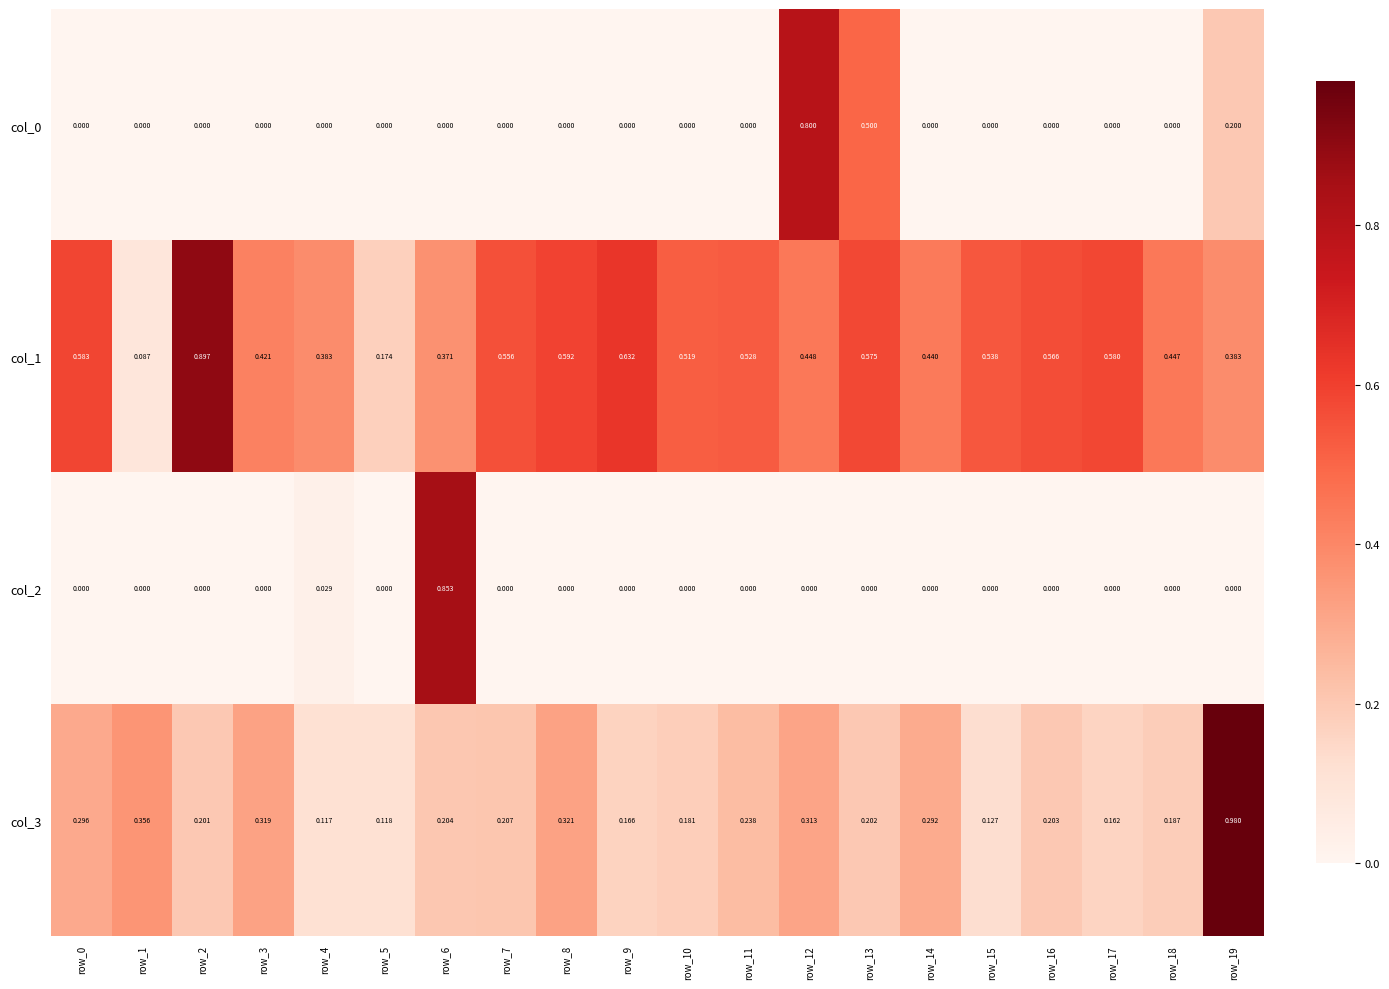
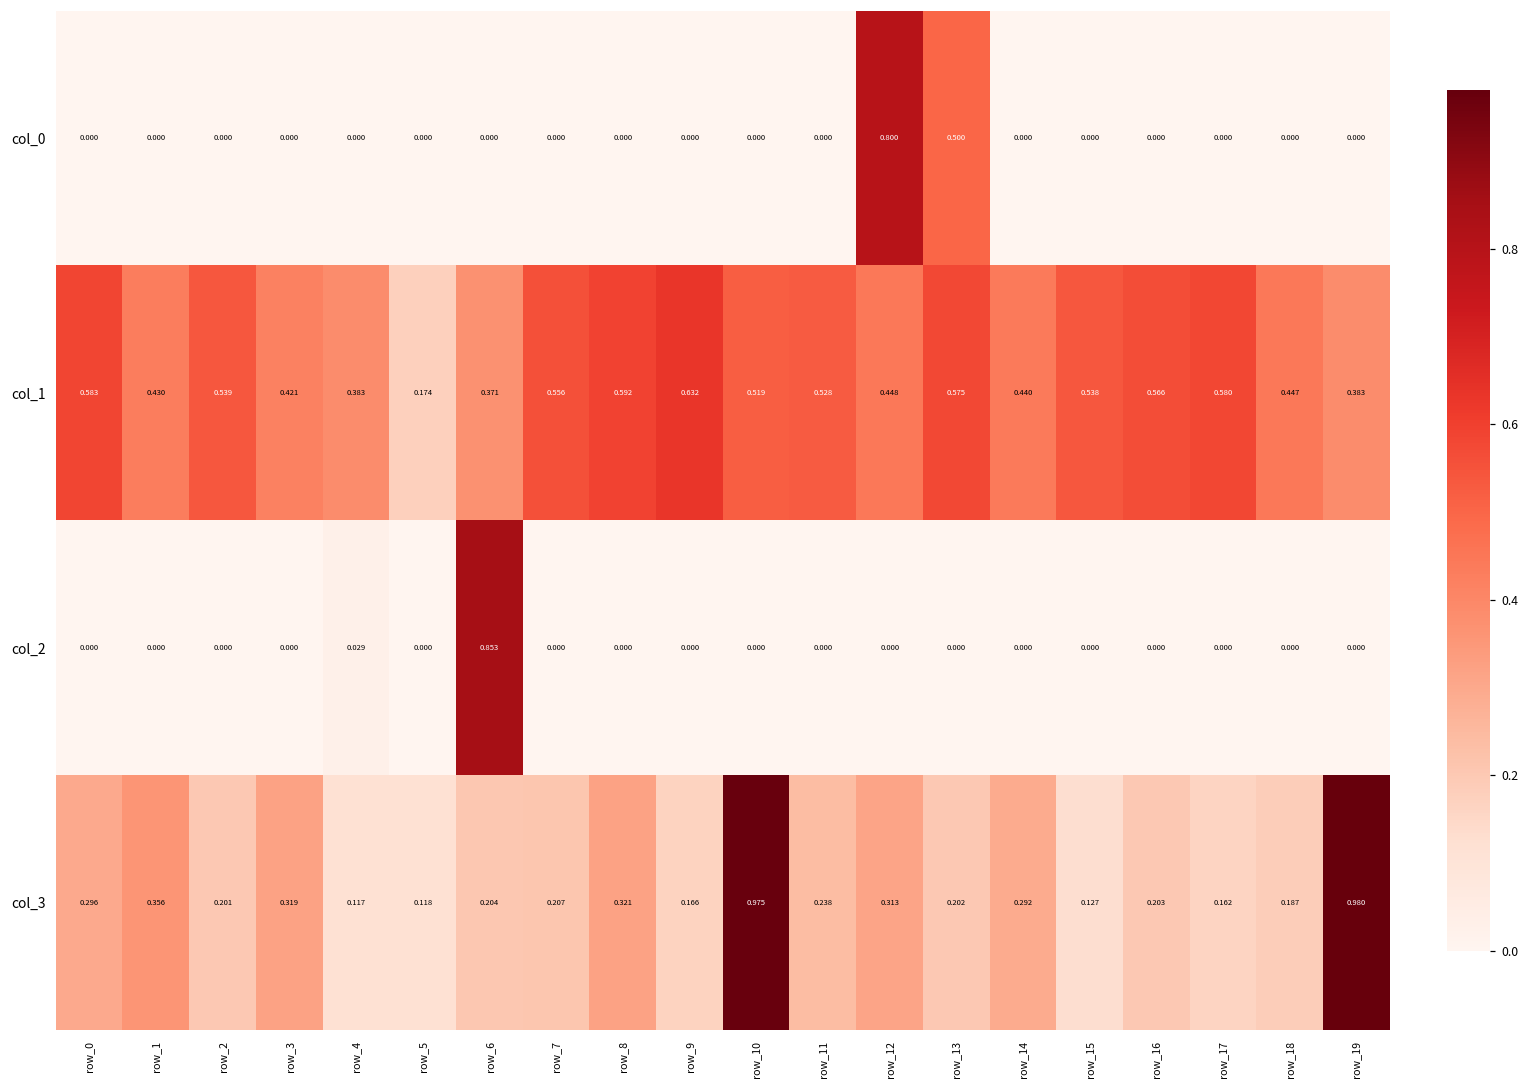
  {
    "col_0": {
      "row_0": 0.000,
      "row_1": 0.000,
      "row_2": 0.000,
      "row_3": 0.000,
      "row_4": 0.000,
      "row_5": 0.000,
      "row_6": 0.000,
      "row_7": 0.000,
      "row_8": 0.000,
      "row_9": 0.000,
      "row_10": 0.000,
      "row_11": 0.000,
      "row_12": 0.800,
      "row_13": 0.500,
      "row_14": 0.000,
      "row_15": 0.000,
      "row_16": 0.000,
      "row_17": 0.000,
      "row_18": 0.000,
-     "row_19": 0.200
+     "row_19": 0.000
    },
    "col_1": {
      "row_0": 0.583,
-     "row_1": 0.087,
-     "row_2": 0.897,
+     "row_1": 0.430,
+     "row_2": 0.539,
      "row_3": 0.421,
      "row_4": 0.383,
      "row_5": 0.174,
      "row_6": 0.371,
      "row_7": 0.556,
      "row_8": 0.592,
      "row_9": 0.632,
      "row_10": 0.519,
      "row_11": 0.528,
      "row_12": 0.448,
      "row_13": 0.575,
      "row_14": 0.440,
      "row_15": 0.538,
      "row_16": 0.566,
      "row_17": 0.580,
      "row_18": 0.447,
      "row_19": 0.383
    },
    "col_2": {
      "row_0": 0.000,
      "row_1": 0.000,
      "row_2": 0.000,
      "row_3": 0.000,
      "row_4": 0.029,
      "row_5": 0.000,
      "row_6": 0.853,
      "row_7": 0.000,
      "row_8": 0.000,
      "row_9": 0.000,
      "row_10": 0.000,
      "row_11": 0.000,
      "row_12": 0.000,
      "row_13": 0.000,
      "row_14": 0.000,
      "row_15": 0.000,
      "row_16": 0.000,
      "row_17": 0.000,
      "row_18": 0.000,
      "row_19": 0.000
    },
    "col_3": {
      "row_0": 0.296,
      "row_1": 0.356,
      "row_2": 0.201,
      "row_3": 0.319,
      "row_4": 0.117,
      "row_5": 0.118,
      "row_6": 0.204,
      "row_7": 0.207,
      "row_8": 0.321,
      "row_9": 0.166,
-     "row_10": 0.181,
+     "row_10": 0.975,
      "row_11": 0.238,
      "row_12": 0.313,
      "row_13": 0.202,
      "row_14": 0.292,
      "row_15": 0.127,
      "row_16": 0.203,
      "row_17": 0.162,
      "row_18": 0.187,
      "row_19": 0.980
    }
  }
